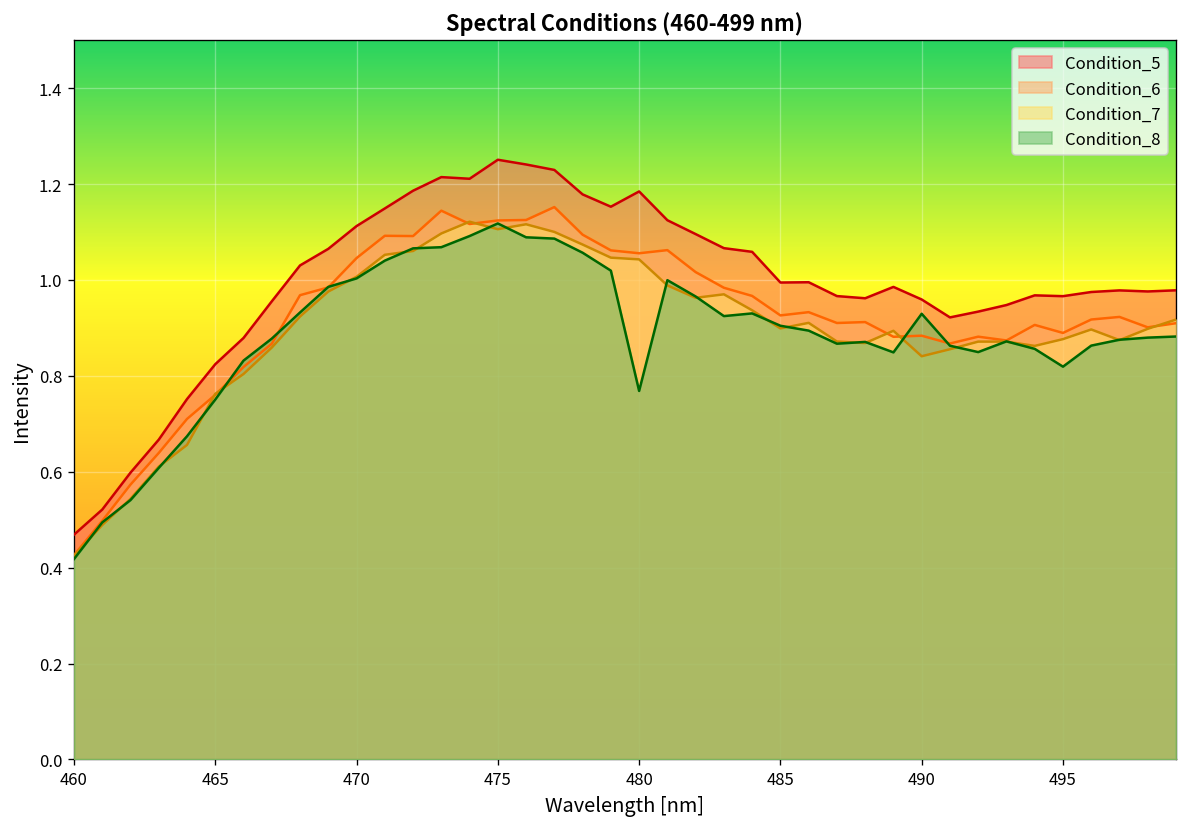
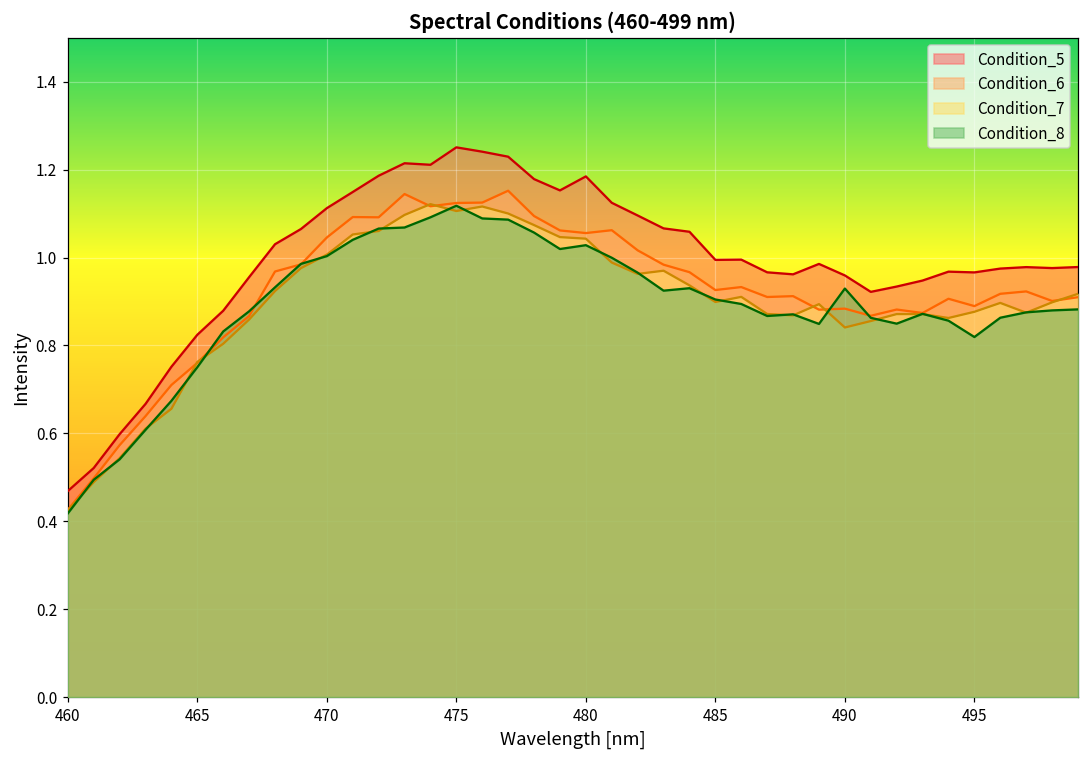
  {
    "Condition_8": {
      "460": 0.42,
      "465": 0.75,
-     "480": 0.77,
+     "480": 1.03,
      "490": 0.93,
      "495": 0.82
    }
  }
